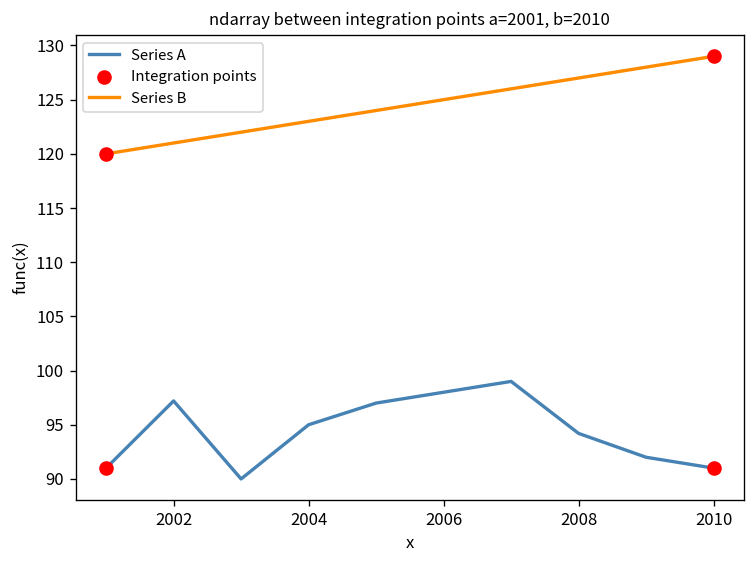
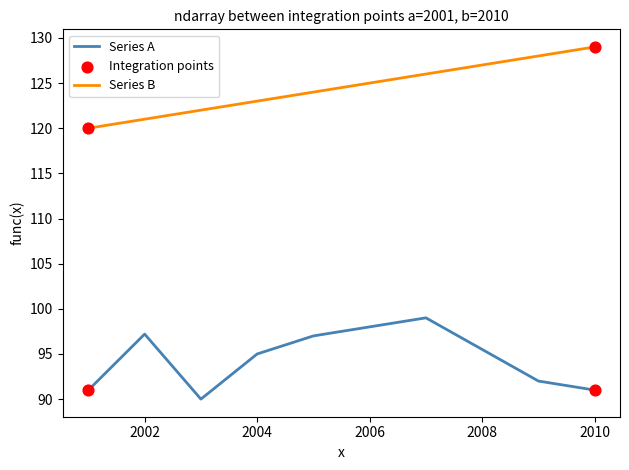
  {
    "Series A": {
      "2002": 97,
      "2004": 95,
      "2006": 98,
-     "2008": 94
+     "2008": 96
    },
    "Series B": {
      "2002": 121,
      "2004": 123,
      "2006": 125,
      "2008": 127
    }
  }
